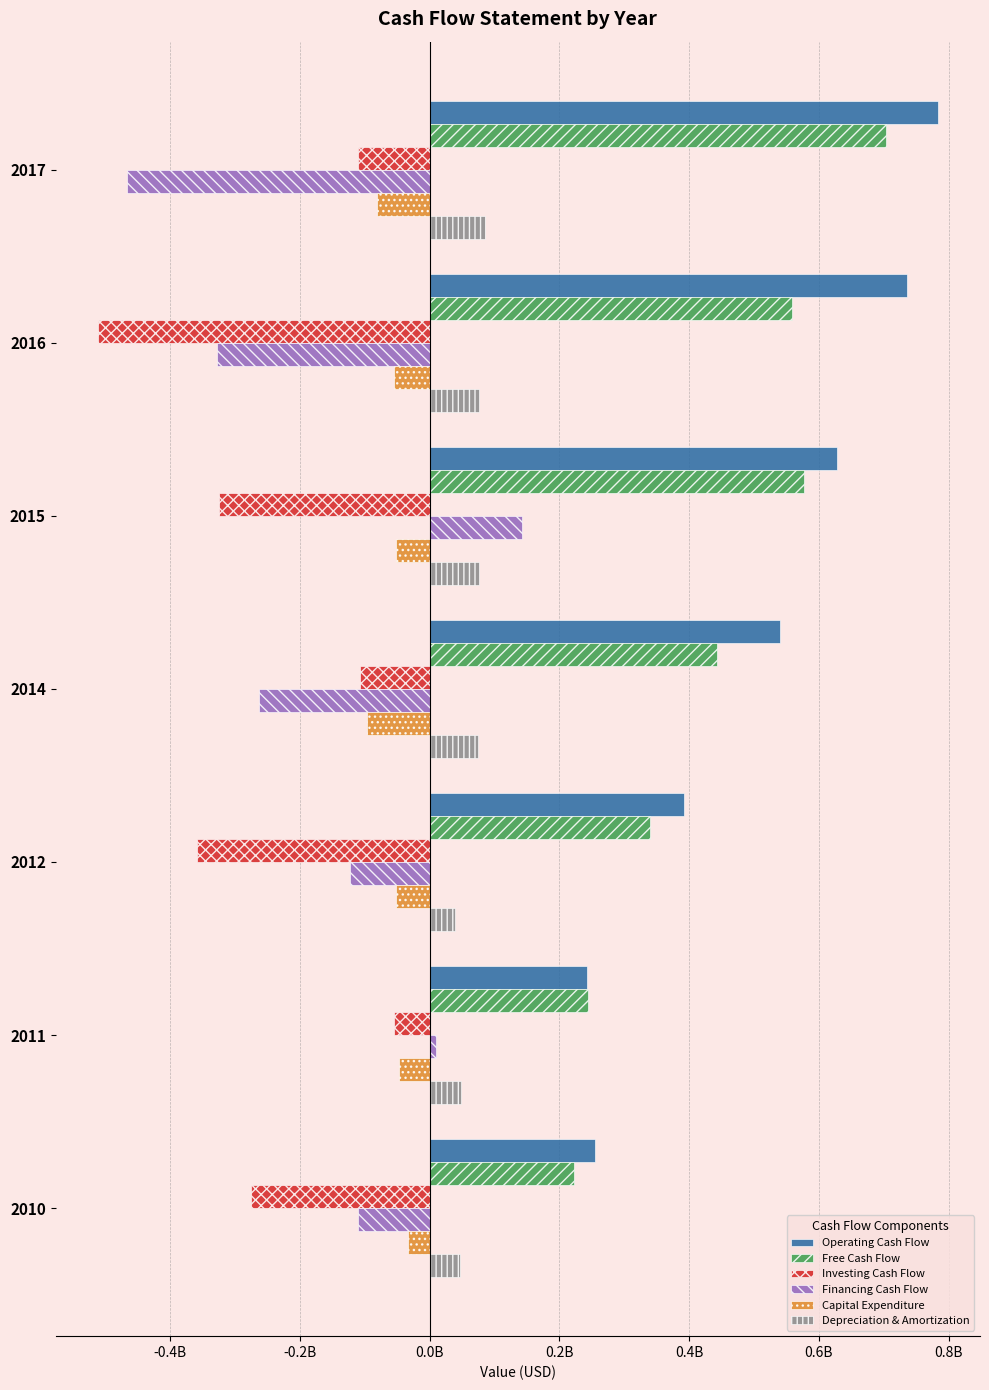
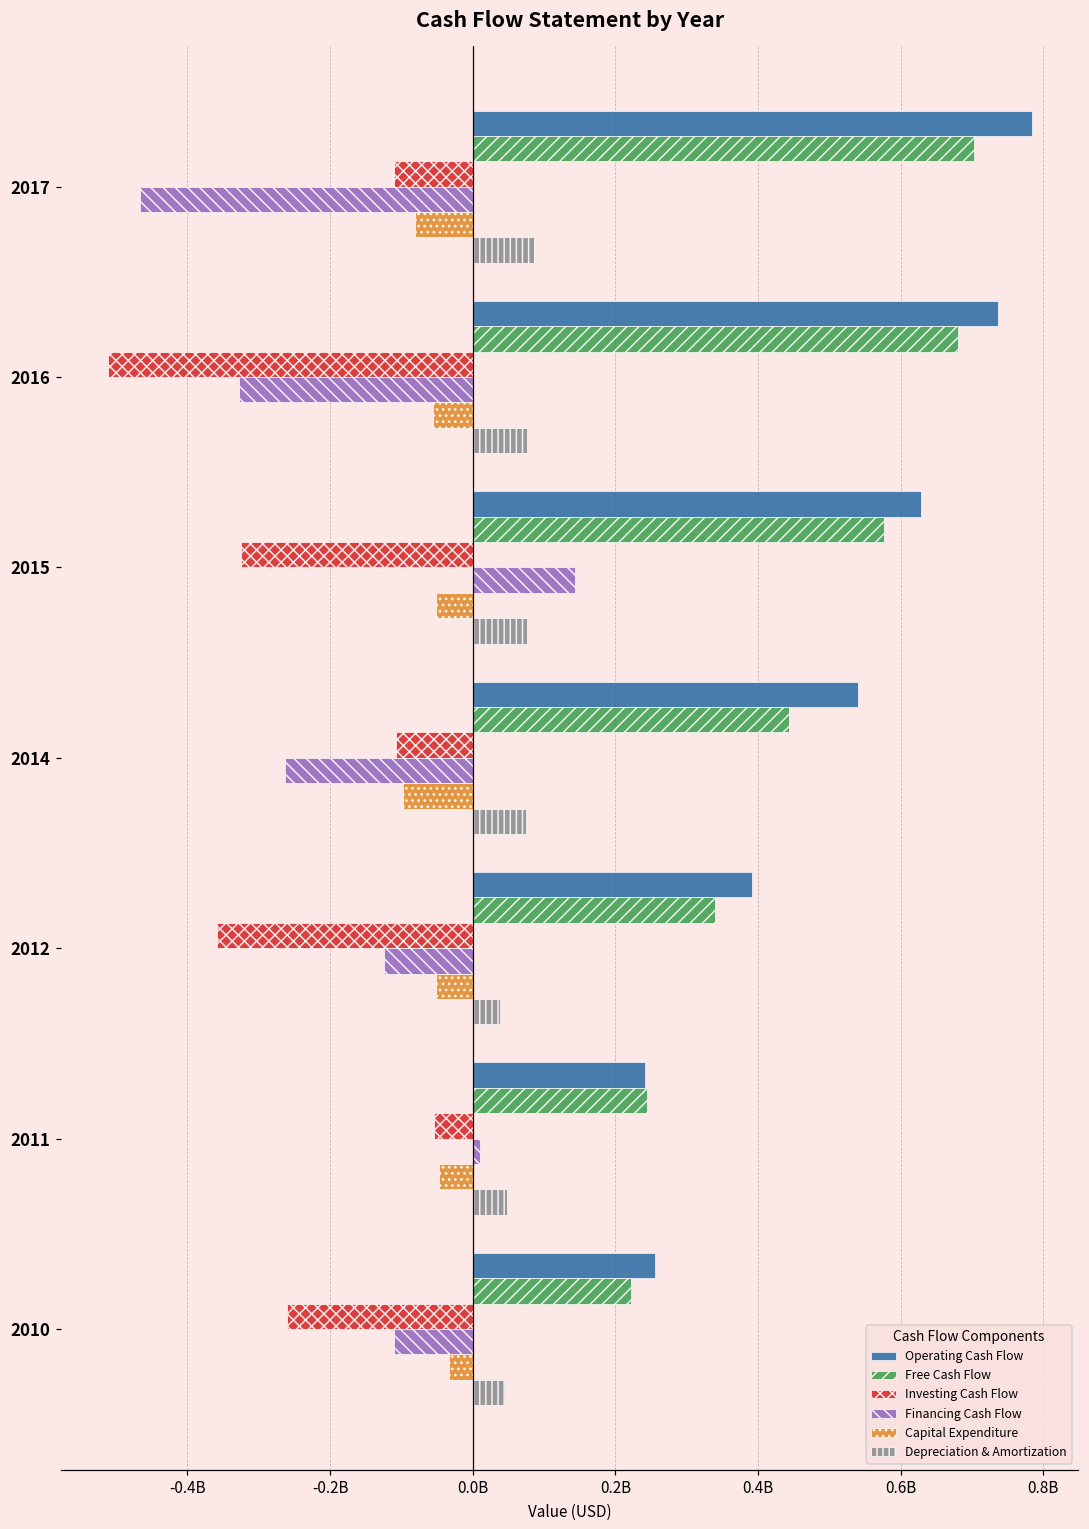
  {
    "Operating Cash Flow": {
      "2017": 780000000,
      "2016": 740000000,
      "2015": 630000000,
      "2014": 540000000,
      "2012": 390000000,
      "2011": 240000000,
      "2010": 260000000
    },
    "Free Cash Flow": {
      "2017": 700000000,
-     "2016": 560000000,
+     "2016": 680000000,
      "2015": 580000000,
      "2014": 440000000,
      "2012": 340000000,
      "2011": 240000000,
      "2010": 220000000
    },
    "Investing Cash Flow": {
      "2017": -110000000,
      "2016": -510000000,
      "2015": -330000000,
      "2014": -110000000,
      "2012": -360000000,
      "2011": -50000000,
-     "2010": -280000000
+     "2010": -260000000
    },
    "Financing Cash Flow": {
      "2017": -470000000,
      "2016": -330000000,
      "2015": 140000000,
      "2014": -260000000,
      "2012": -120000000,
      "2011": 10000000,
      "2010": -110000000
    },
    "Capital Expenditure": {
      "2017": -80000000,
      "2016": -60000000,
      "2015": -50000000,
      "2014": -100000000,
      "2012": -50000000,
      "2011": -50000000,
      "2010": -30000000
    },
    "Depreciation & Amortization": {
      "2017": 90000000,
      "2016": 80000000,
      "2015": 80000000,
      "2014": 70000000,
      "2012": 40000000,
      "2011": 50000000,
      "2010": 50000000
    }
  }
